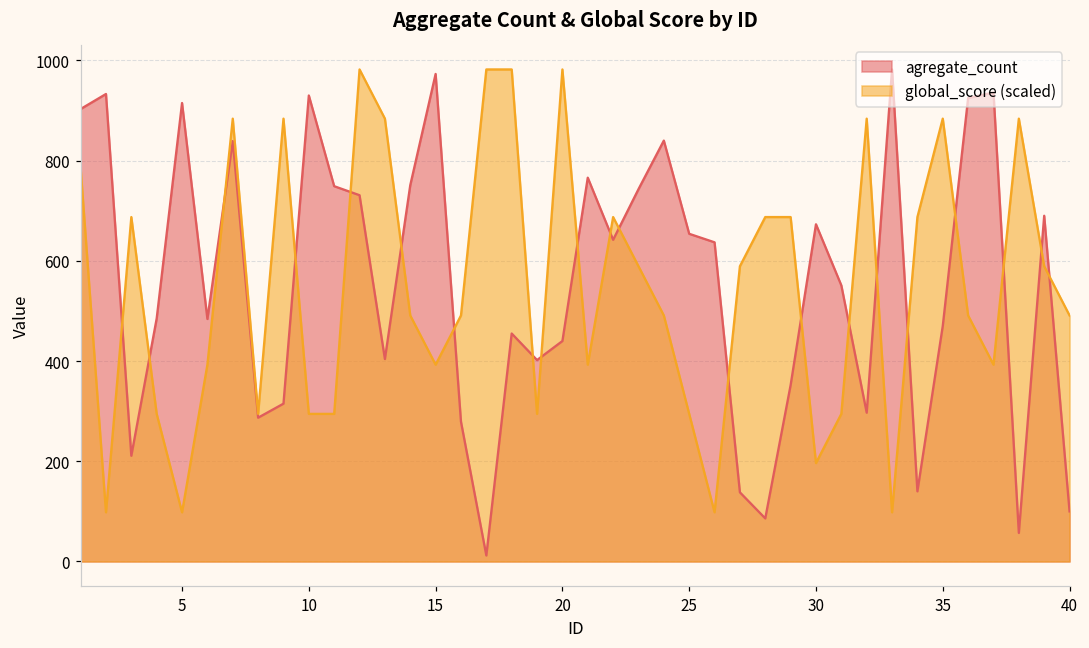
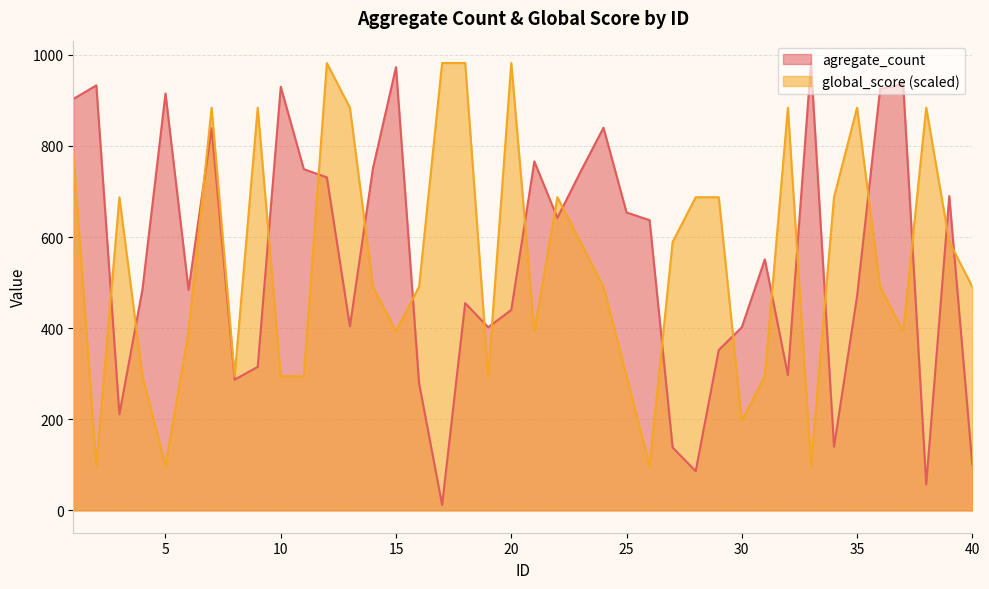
  {
    "agregate_count": {
      "5": 920,
      "10": 930,
      "15": 970,
      "20": 440,
      "25": 650,
-     "30": 670,
+     "30": 400,
      "35": 470,
      "40": 100
    },
    "global_score (scaled)": {
      "5": 100,
      "10": 290,
      "15": 390,
      "20": 980,
      "25": 290,
      "30": 200,
      "35": 880,
      "40": 490
    }
  }
